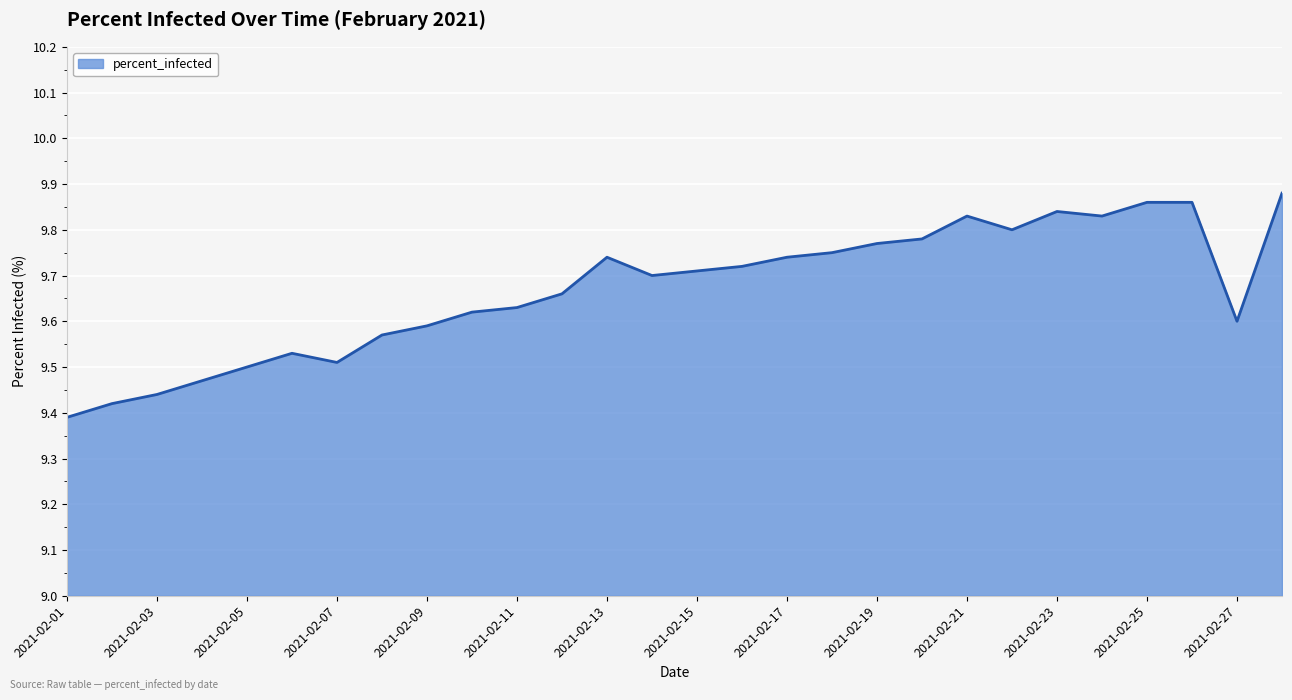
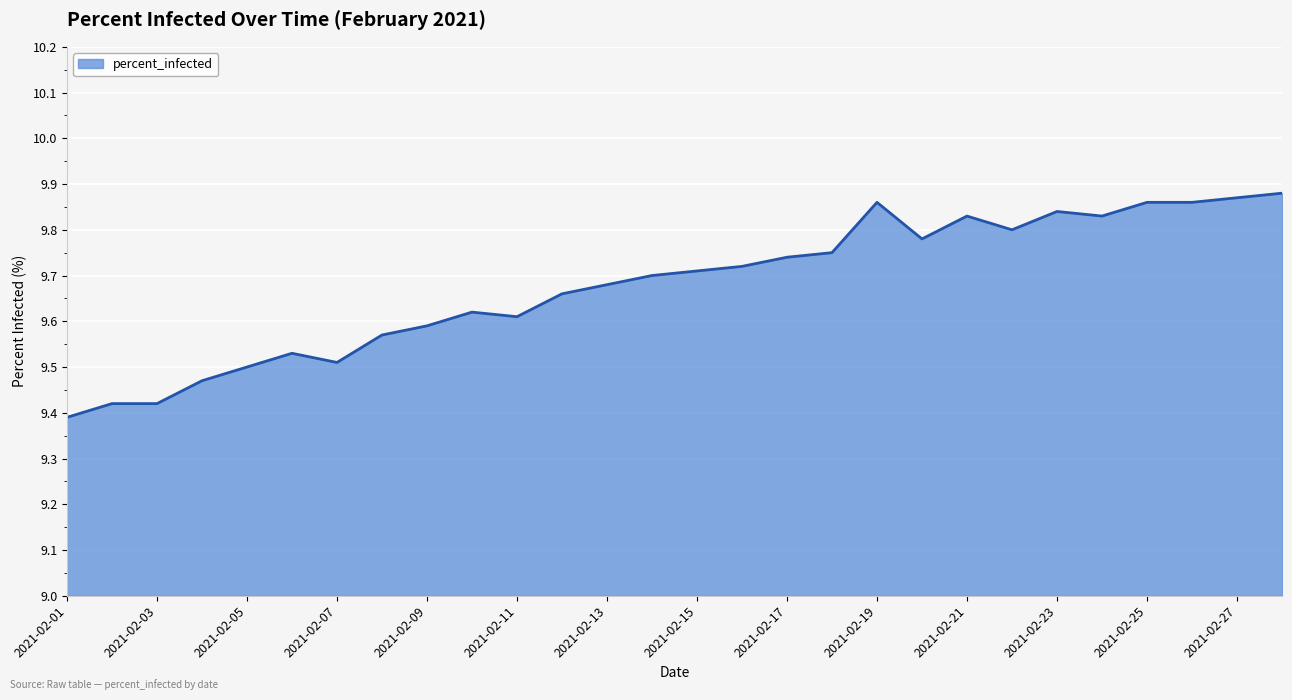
  {
    "2021-02-01": 9.39,
-   "2021-02-03": 9.44,
+   "2021-02-03": 9.42,
    "2021-02-05": 9.50,
    "2021-02-07": 9.51,
    "2021-02-09": 9.59,
-   "2021-02-11": 9.63,
-   "2021-02-13": 9.74,
+   "2021-02-11": 9.61,
+   "2021-02-13": 9.68,
    "2021-02-15": 9.71,
    "2021-02-17": 9.74,
-   "2021-02-19": 9.77,
+   "2021-02-19": 9.86,
    "2021-02-21": 9.83,
    "2021-02-23": 9.84,
    "2021-02-25": 9.86,
-   "2021-02-27": 9.60
+   "2021-02-27": 9.87
  }
